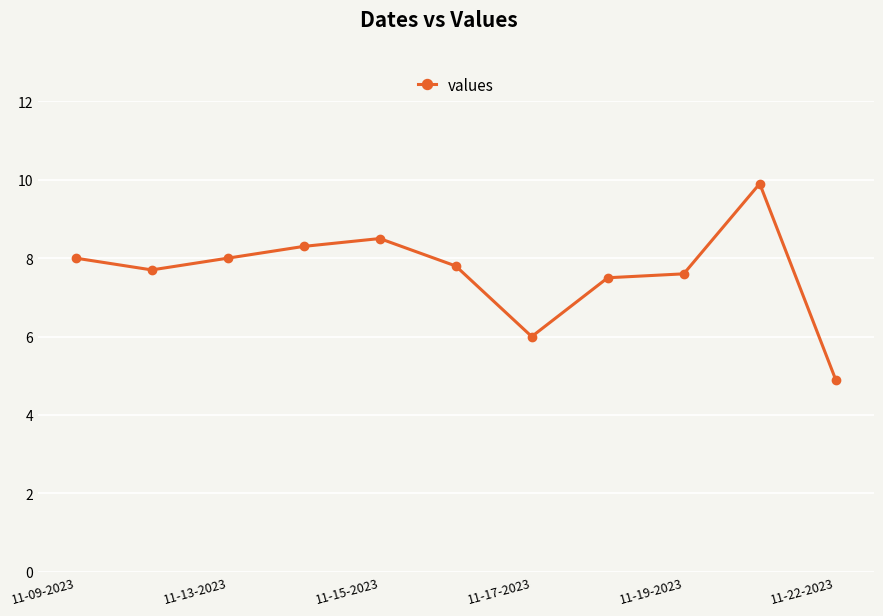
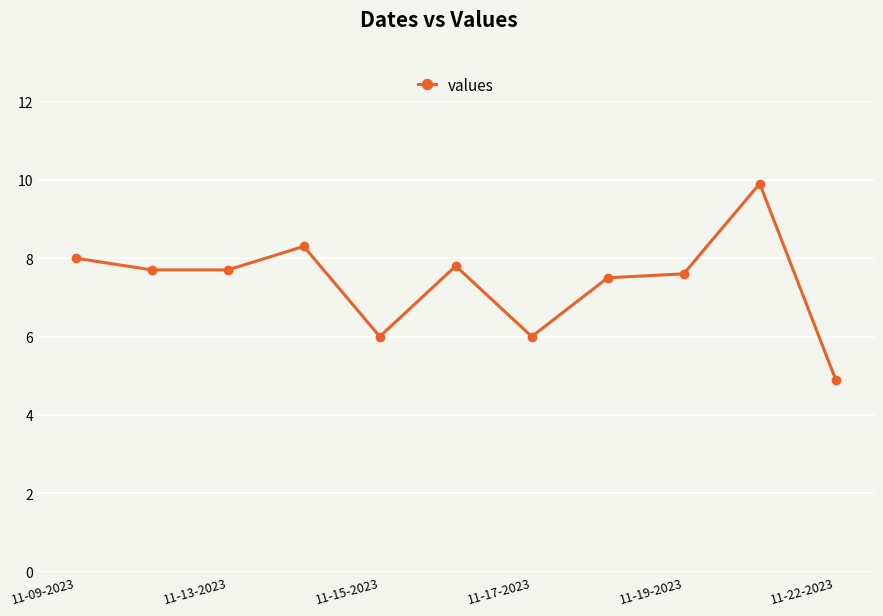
  {
    "11-09-2023": 8.0,
-   "11-13-2023": 8.0,
-   "11-15-2023": 8.5,
+   "11-13-2023": 7.7,
+   "11-15-2023": 6.0,
    "11-17-2023": 6.0,
    "11-19-2023": 7.6,
    "11-22-2023": 4.9
  }
